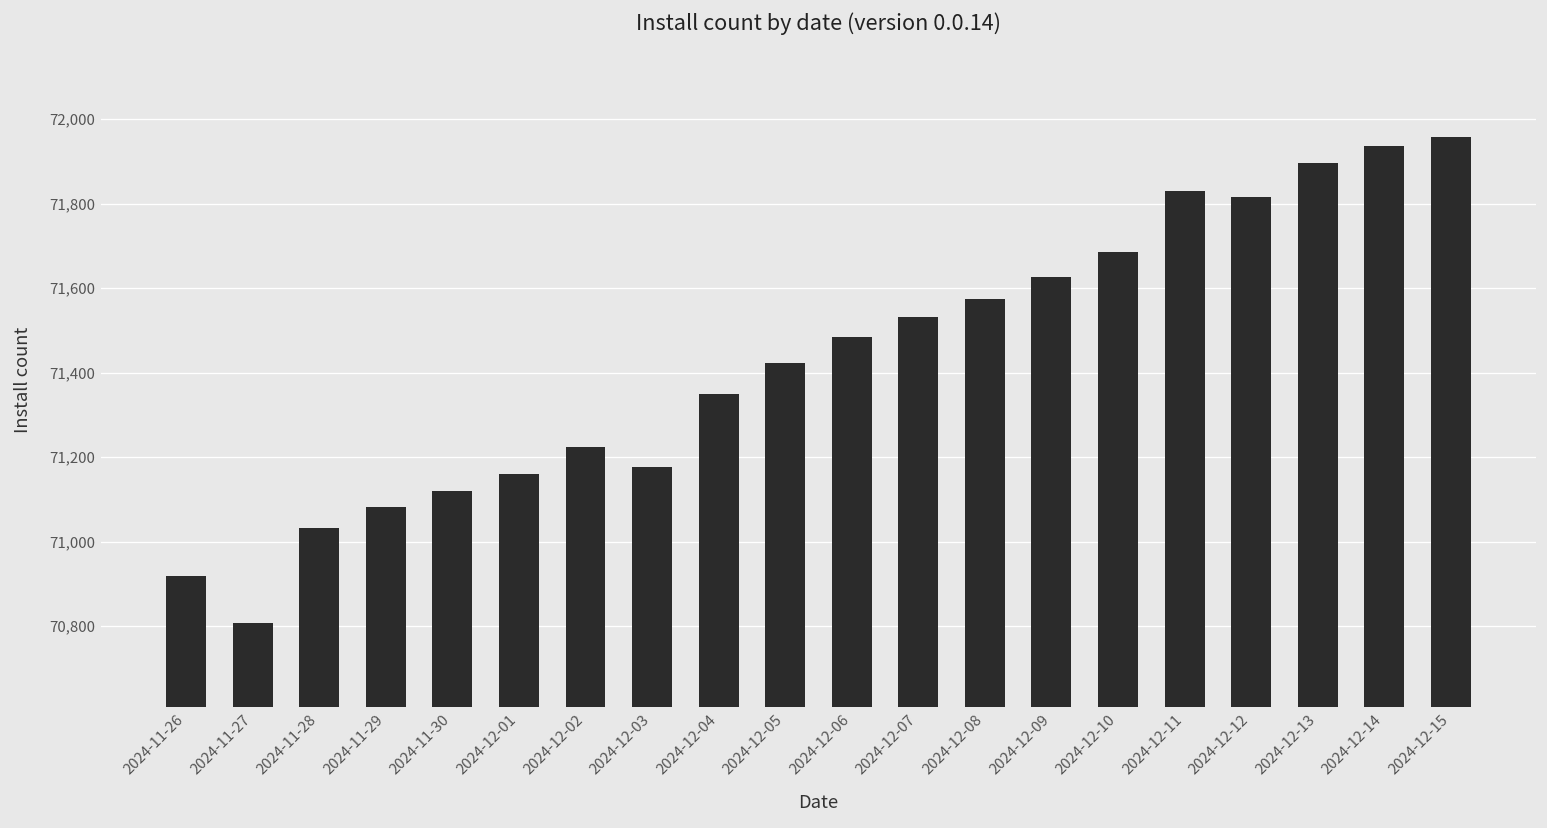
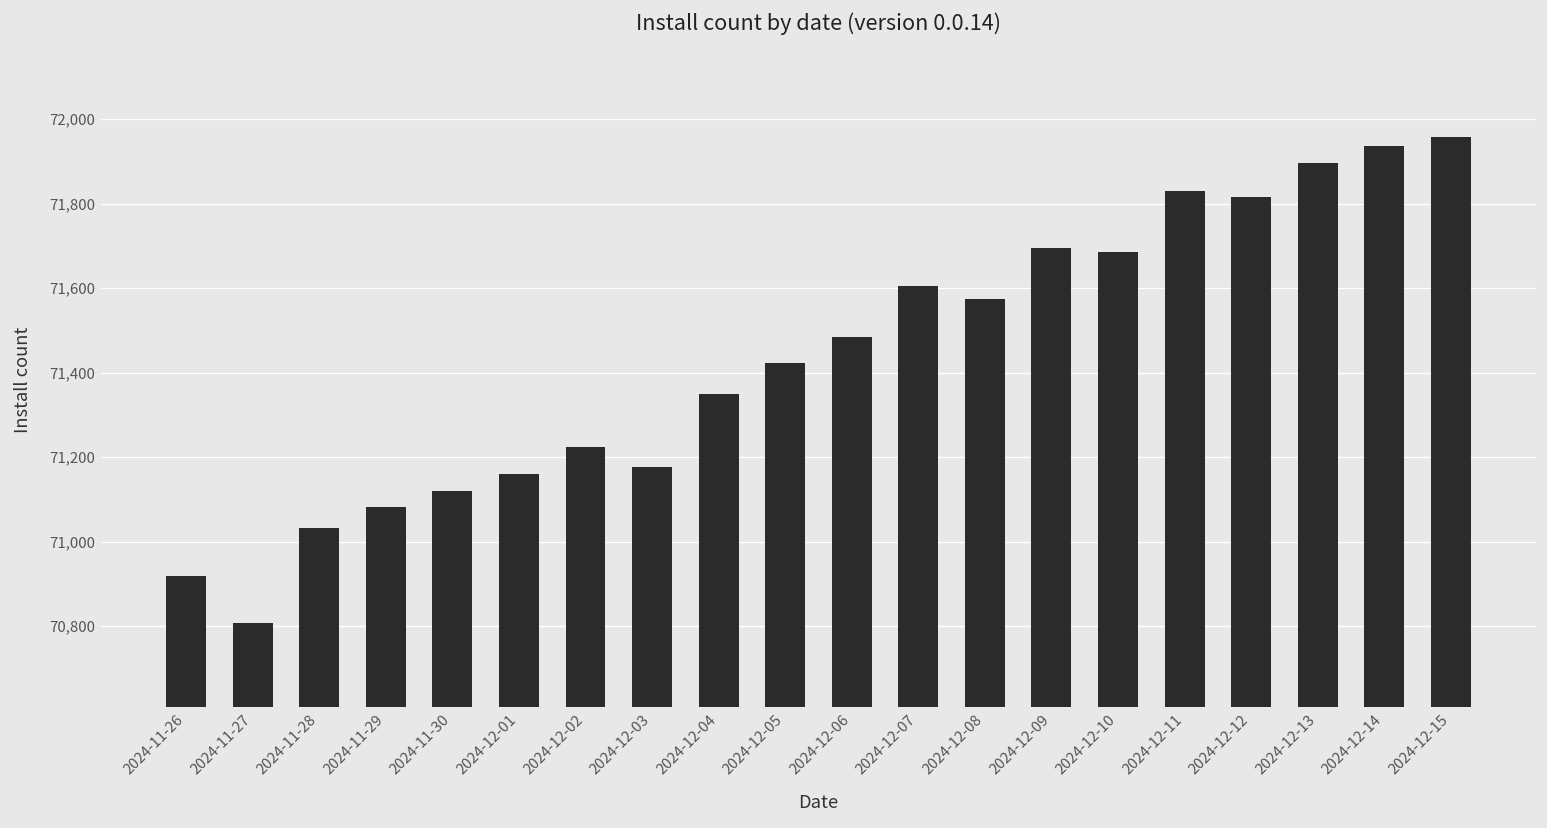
  {
    "2024-11-26": "70,920",
    "2024-11-27": "70,810",
    "2024-11-28": "71,030",
    "2024-11-29": "71,080",
    "2024-11-30": "71,120",
    "2024-12-01": "71,160",
    "2024-12-02": "71,220",
    "2024-12-03": "71,180",
    "2024-12-04": "71,350",
    "2024-12-05": "71,420",
    "2024-12-06": "71,480",
-   "2024-12-07": "71,530",
+   "2024-12-07": "71,610",
    "2024-12-08": "71,570",
-   "2024-12-09": "71,630",
+   "2024-12-09": "71,700",
    "2024-12-10": "71,690",
    "2024-12-11": "71,830",
    "2024-12-12": "71,820",
    "2024-12-13": "71,900",
    "2024-12-14": "71,940",
    "2024-12-15": "71,960"
  }
